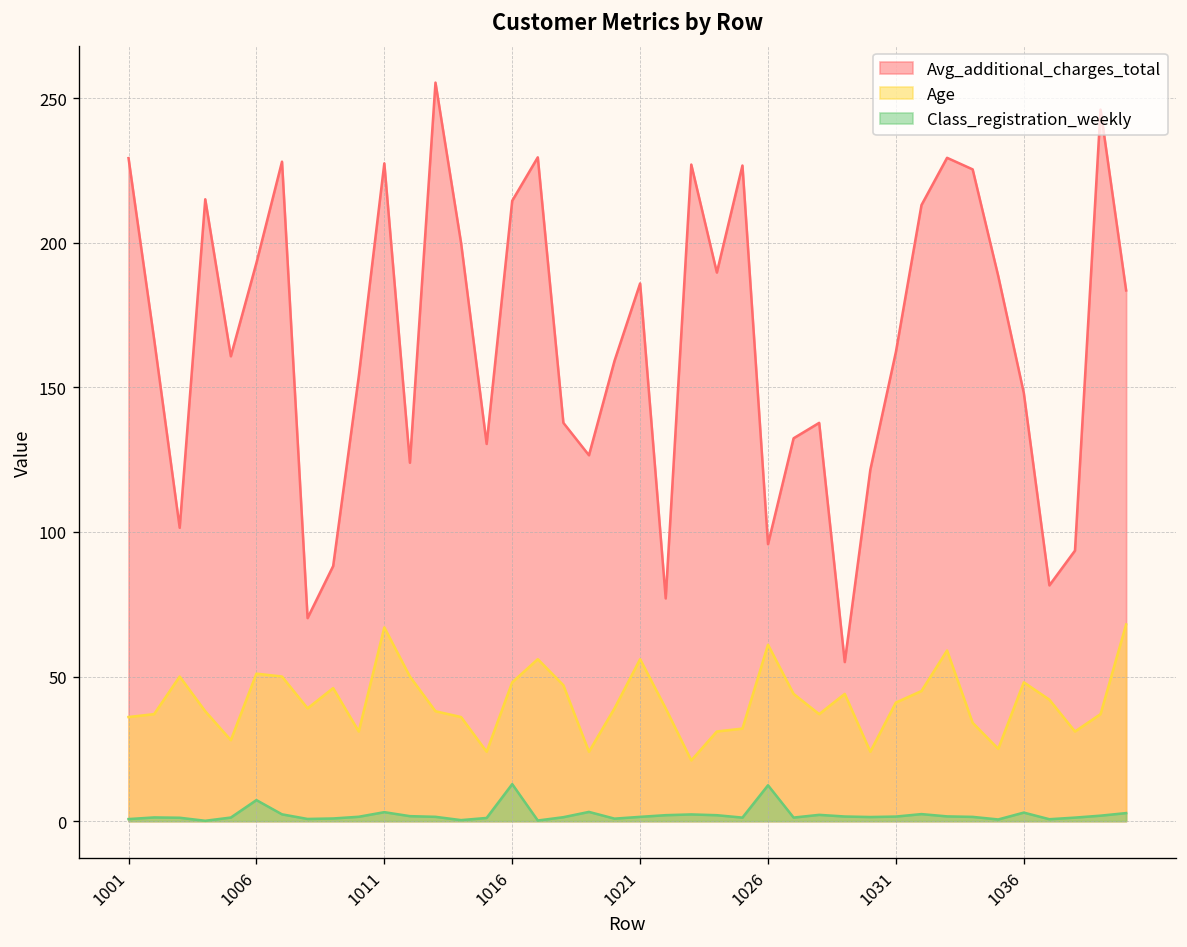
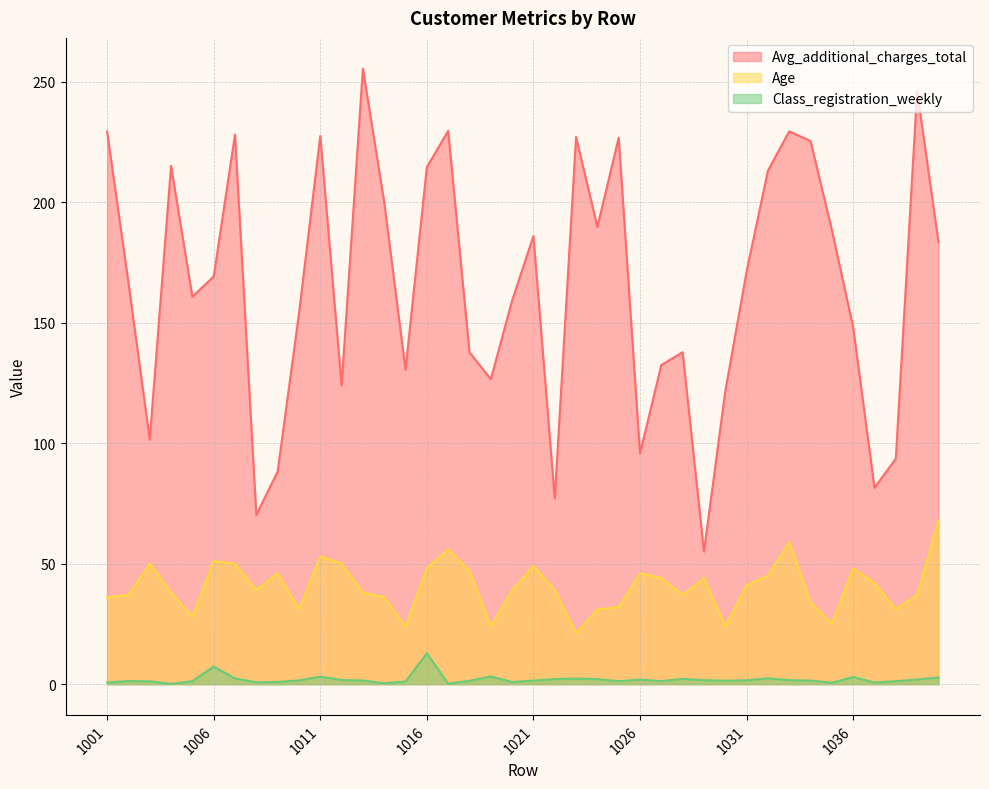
  {
    "Avg_additional_charges_total": {
      "1001": 229,
-     "1006": 193,
+     "1006": 169,
      "1011": 227,
      "1016": 214,
      "1021": 186,
      "1026": 96,
-     "1031": 162,
+     "1031": 171,
      "1036": 148
    },
    "Age": {
      "1001": 36,
      "1006": 51,
-     "1011": 67,
+     "1011": 53,
      "1016": 48,
-     "1021": 56,
-     "1026": 61,
+     "1021": 49,
+     "1026": 46,
      "1031": 41,
      "1036": 48
    },
    "Class_registration_weekly": {
      "1001": 1,
      "1006": 7,
      "1011": 3,
      "1016": 13,
      "1021": 1,
-     "1026": 12,
+     "1026": 2,
      "1031": 2,
      "1036": 3
    }
  }
